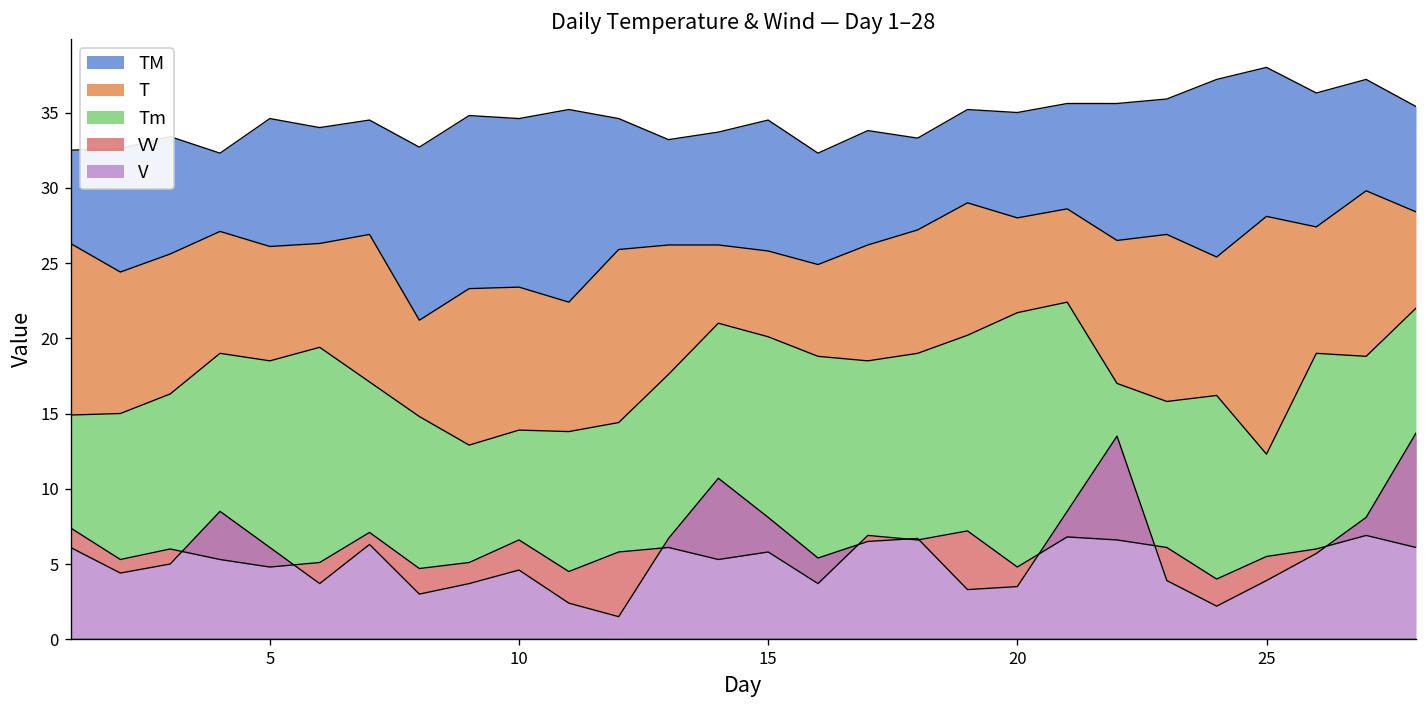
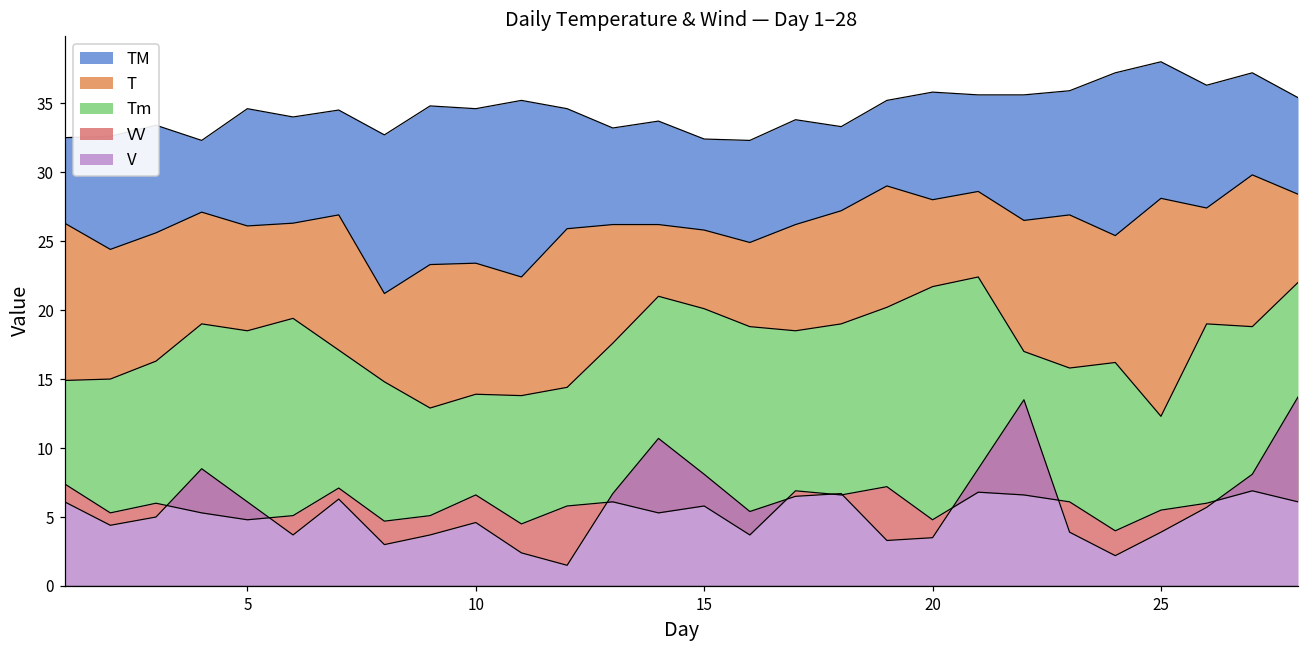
  {
    "TM": {
      "5": 34.6,
      "10": 34.6,
-     "15": 34.5,
-     "20": 35.0,
+     "15": 32.4,
+     "20": 35.8,
      "25": 38.0
    },
    "Tm": {
      "5": 18.5,
      "10": 13.9,
      "15": 20.1,
      "20": 21.7,
      "25": 12.3
    },
    "V": {
      "10": 4.6,
      "20": 3.5,
      "25": 3.9
    }
  }
